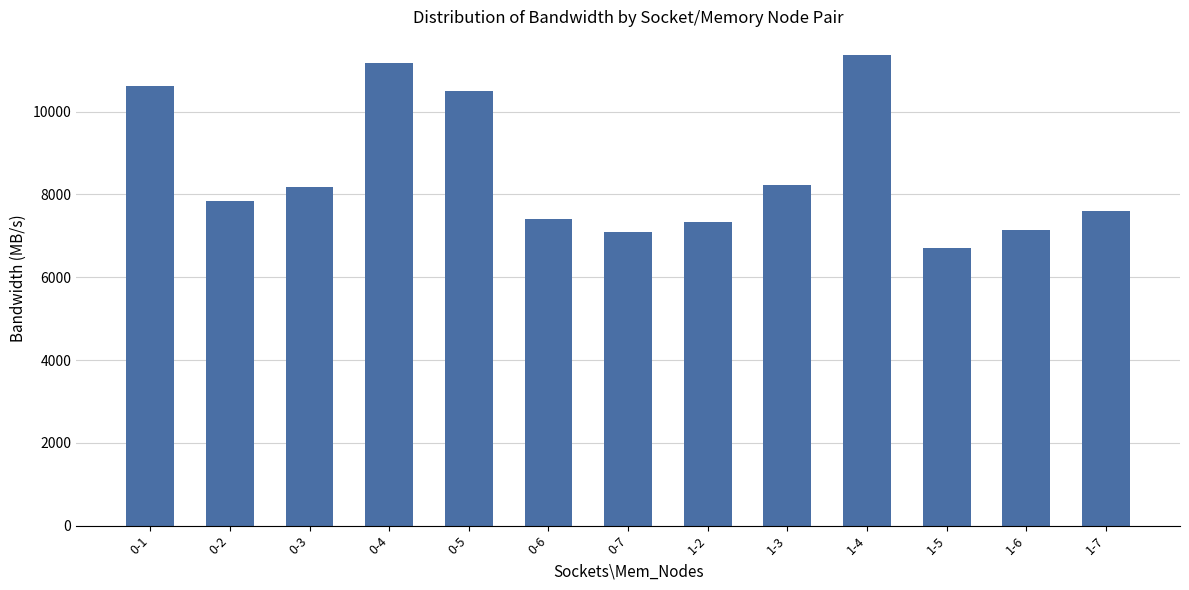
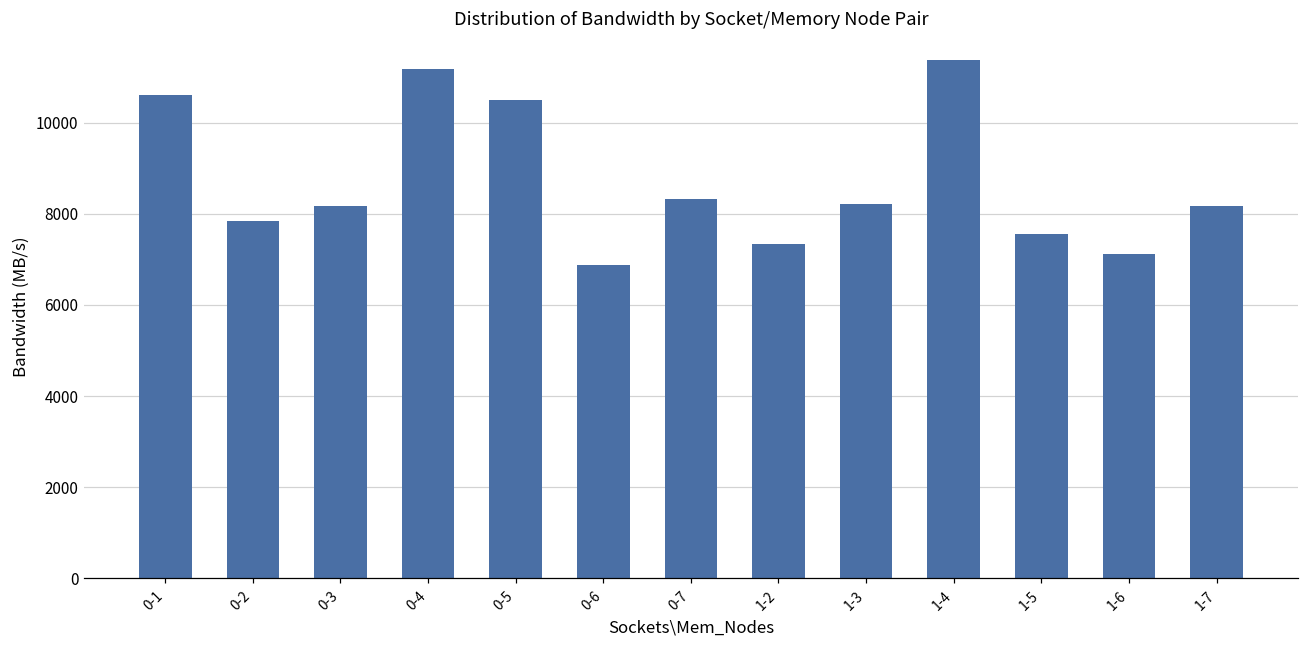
  {
    "0-1": 10600,
    "0-2": 7800,
    "0-3": 8200,
    "0-4": 11200,
    "0-5": 10500,
-   "0-6": 7400,
-   "0-7": 7100,
+   "0-6": 6900,
+   "0-7": 8300,
    "1-2": 7300,
    "1-3": 8200,
    "1-4": 11400,
-   "1-5": 6700,
+   "1-5": 7500,
    "1-6": 7100,
-   "1-7": 7600
+   "1-7": 8200
  }
